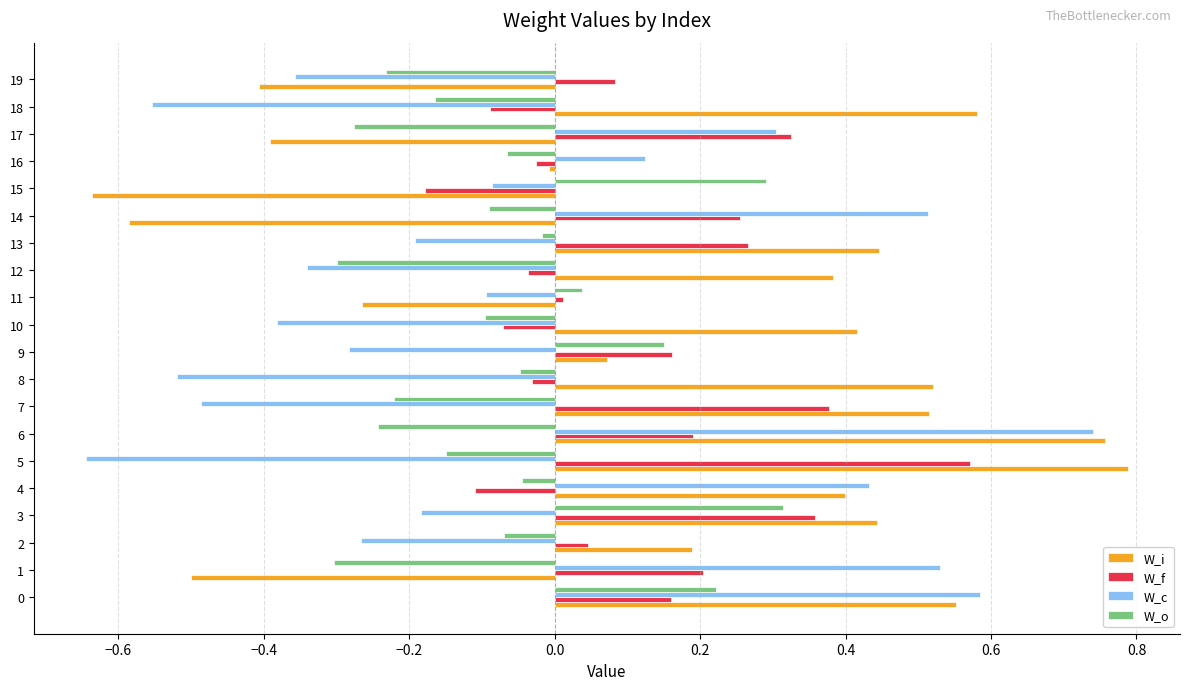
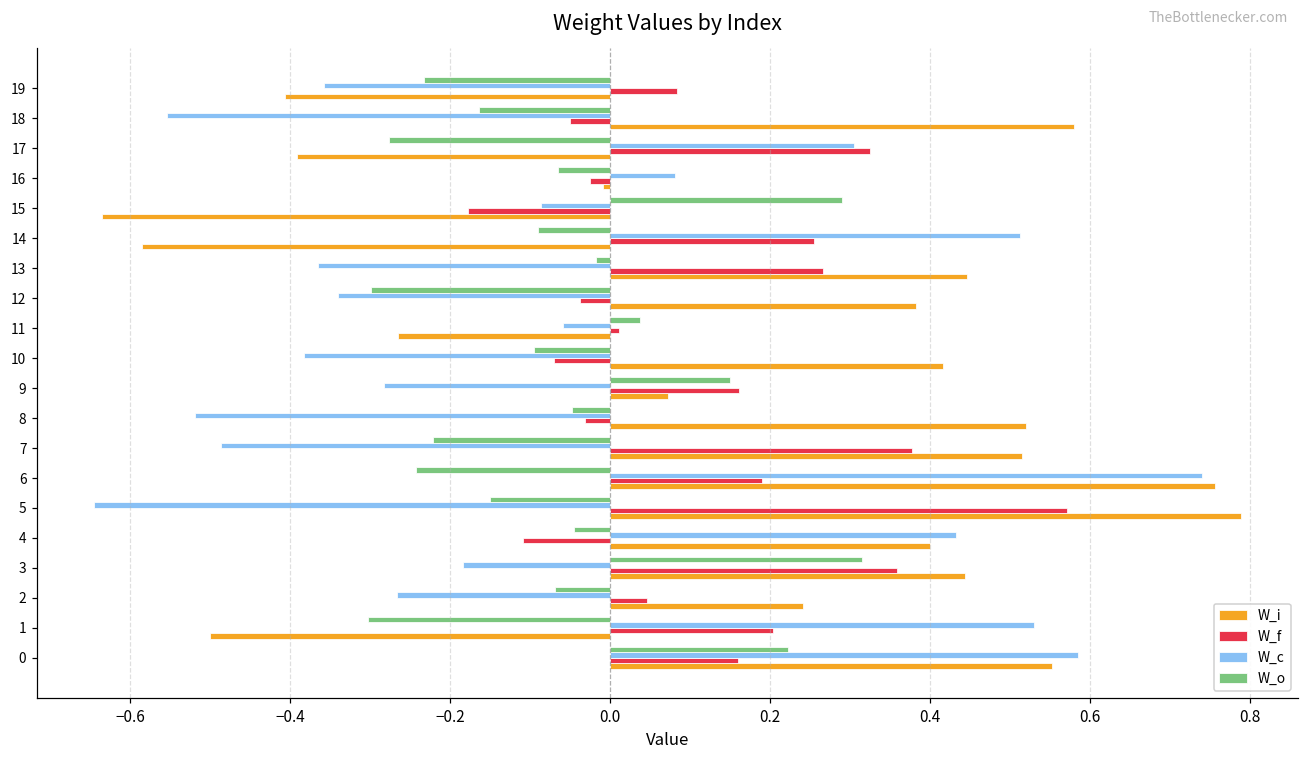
  {
    "W_i": {
      "19": -0.41,
      "18": 0.58,
      "17": -0.39,
      "16": -0.01,
      "15": -0.64,
      "14": -0.58,
      "13": 0.45,
      "12": 0.38,
      "11": -0.26,
      "10": 0.42,
      "9": 0.07,
      "8": 0.52,
      "7": 0.52,
      "6": 0.76,
      "5": 0.79,
      "4": 0.40,
      "3": 0.44,
-     "2": 0.19,
+     "2": 0.24,
      "1": -0.50,
      "0": 0.55
    },
    "W_f": {
      "19": 0.08,
-     "18": -0.09,
+     "18": -0.05,
      "17": 0.33,
      "16": -0.02,
      "15": -0.18,
      "14": 0.26,
      "13": 0.27,
      "12": -0.04,
      "11": 0.01,
      "10": -0.07,
      "9": 0.16,
      "8": -0.03,
      "7": 0.38,
      "6": 0.19,
      "5": 0.57,
      "4": -0.11,
      "3": 0.36,
      "2": 0.05,
      "1": 0.20,
      "0": 0.16
    },
    "W_c": {
      "19": -0.36,
      "18": -0.55,
      "17": 0.31,
-     "16": 0.12,
+     "16": 0.08,
      "15": -0.09,
      "14": 0.51,
-     "13": -0.19,
+     "13": -0.37,
      "12": -0.34,
-     "11": -0.09,
+     "11": -0.06,
      "10": -0.38,
      "9": -0.28,
      "8": -0.52,
      "7": -0.49,
      "6": 0.74,
      "5": -0.64,
      "4": 0.43,
      "3": -0.18,
      "2": -0.27,
      "1": 0.53,
      "0": 0.59
    },
    "W_o": {
      "19": -0.23,
      "18": -0.16,
      "17": -0.28,
      "16": -0.06,
      "15": 0.29,
      "14": -0.09,
      "13": -0.02,
      "12": -0.30,
      "11": 0.04,
      "10": -0.10,
      "9": 0.15,
      "8": -0.05,
      "7": -0.22,
      "6": -0.24,
      "5": -0.15,
      "4": -0.05,
      "3": 0.31,
      "2": -0.07,
      "1": -0.30,
      "0": 0.22
    }
  }
